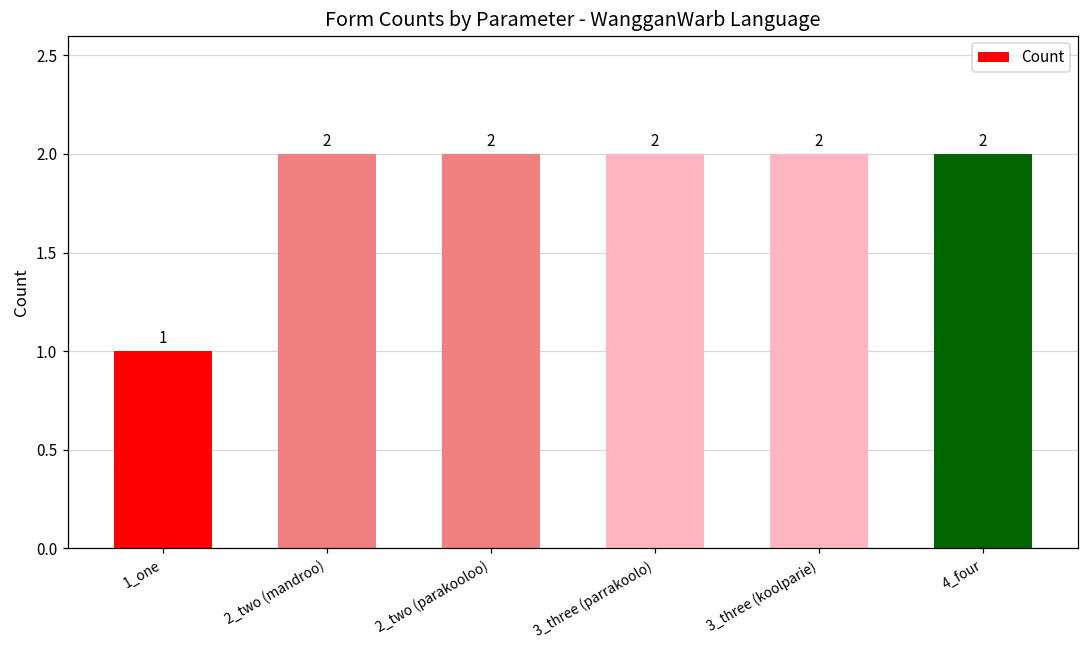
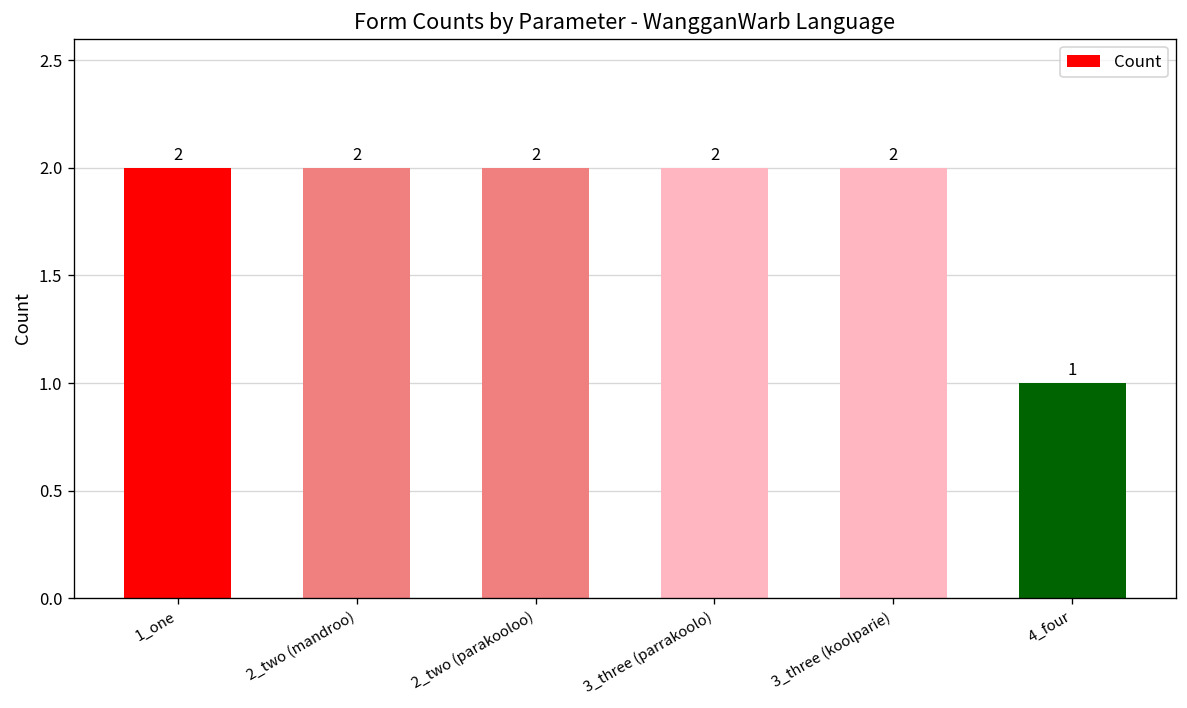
  {
-   "1_one": 1,
+   "1_one": 2,
    "2_two (mandroo)": 2,
    "2_two (parakooloo)": 2,
    "3_three (parrakoolo)": 2,
    "3_three (koolparie)": 2,
-   "4_four": 2
+   "4_four": 1
  }
